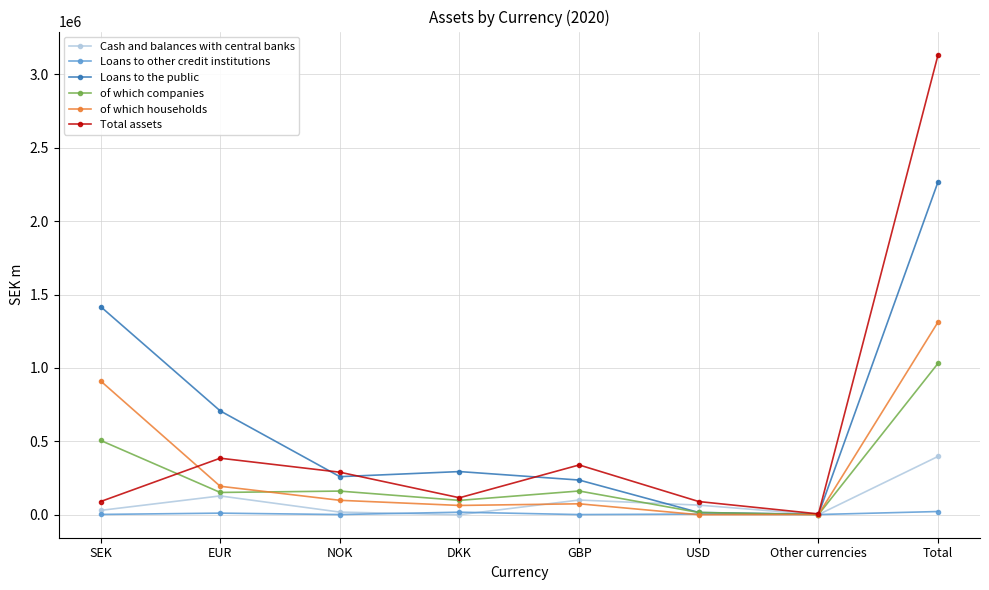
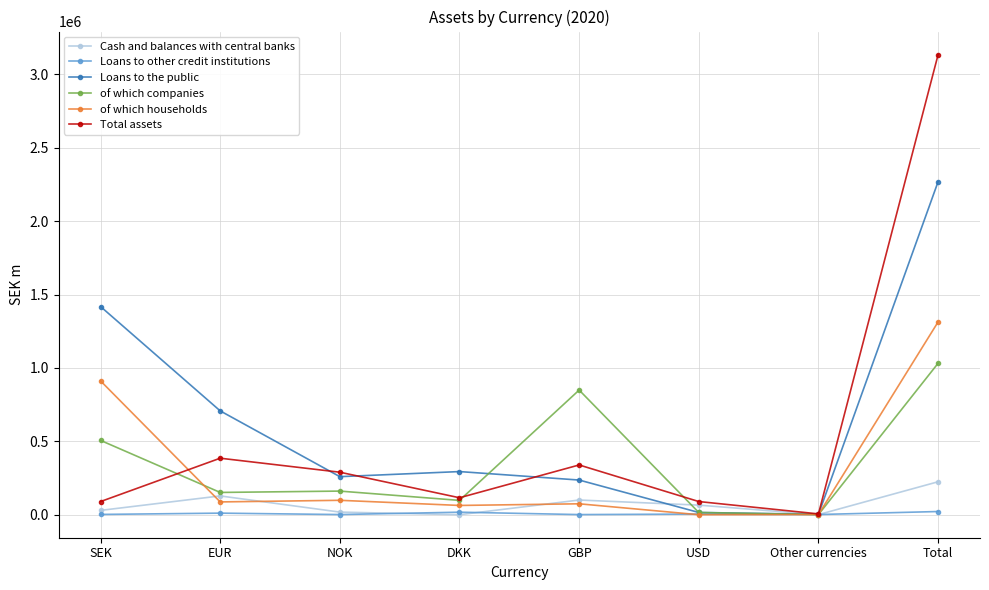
  {
    "Cash and balances with central banks": {
      "SEK": 30000,
      "EUR": 130000,
      "GBP": 100000,
      "USD": 70000,
-     "Total": 400000
+     "Total": 220000
    },
    "Loans to other credit institutions": {
      "SEK": 0,
      "EUR": 10000,
      "GBP": 0,
      "Total": 20000
    },
    "Loans to the public": {
      "SEK": 1420000,
      "EUR": 710000,
      "NOK": 260000,
      "DKK": 290000,
      "GBP": 240000,
      "Total": 2270000
    },
    "of which companies": {
      "SEK": 510000,
      "EUR": 150000,
      "NOK": 160000,
      "DKK": 100000,
-     "GBP": 160000,
+     "GBP": 850000,
      "Total": 1030000
    },
    "of which households": {
      "SEK": 910000,
-     "EUR": 190000,
+     "EUR": 90000,
      "NOK": 100000,
      "DKK": 60000,
      "GBP": 70000,
      "Total": 1310000
    },
    "Total assets": {
      "SEK": 90000,
      "EUR": 390000,
      "NOK": 290000,
      "DKK": 120000,
      "GBP": 340000,
      "USD": 90000,
      "Total": 3140000
    }
  }
